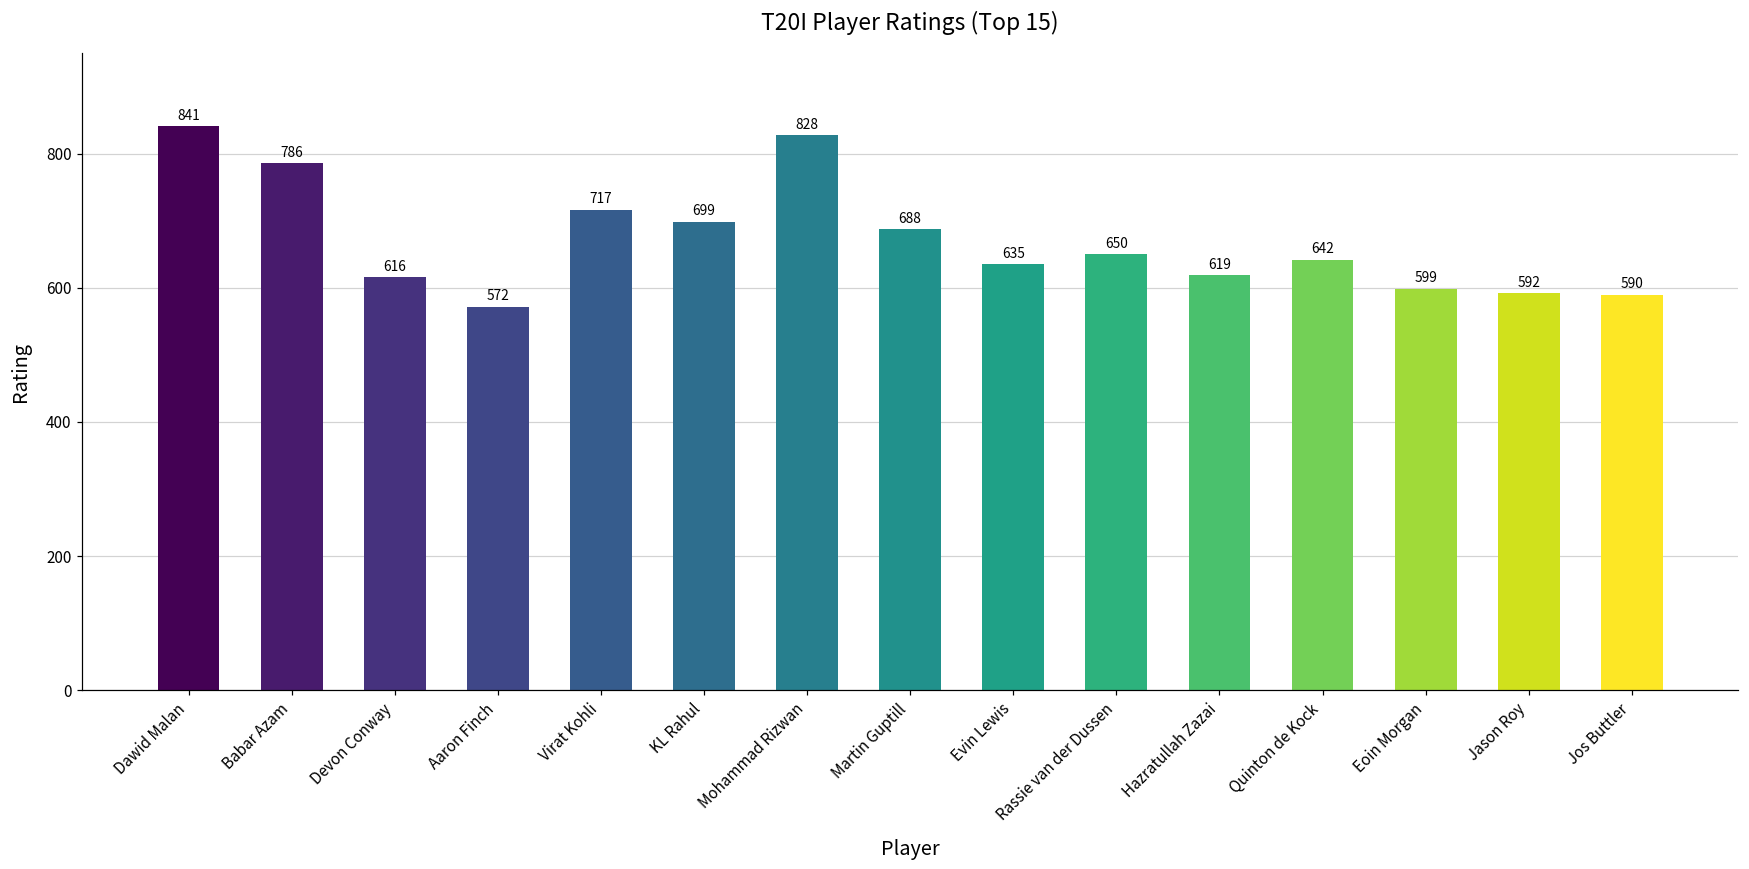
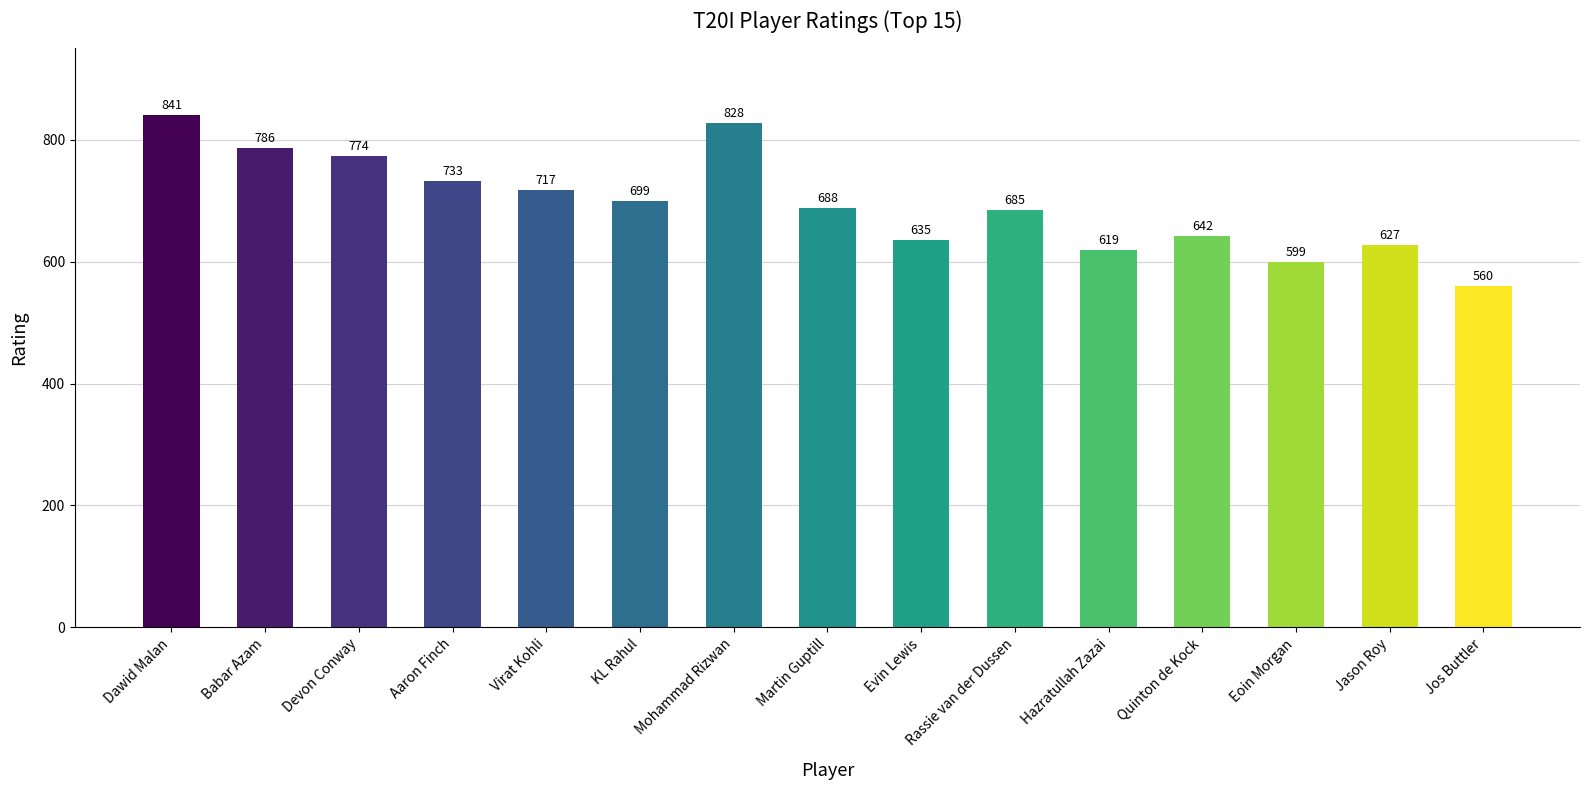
  {
    "Dawid Malan": 841,
    "Babar Azam": 786,
-   "Devon Conway": 616,
-   "Aaron Finch": 572,
+   "Devon Conway": 774,
+   "Aaron Finch": 733,
    "Virat Kohli": 717,
    "KL Rahul": 699,
    "Mohammad Rizwan": 828,
    "Martin Guptill": 688,
    "Evin Lewis": 635,
-   "Rassie van der Dussen": 650,
+   "Rassie van der Dussen": 685,
    "Hazratullah Zazai": 619,
    "Quinton de Kock": 642,
    "Eoin Morgan": 599,
-   "Jason Roy": 592,
-   "Jos Buttler": 590
+   "Jason Roy": 627,
+   "Jos Buttler": 560
  }
